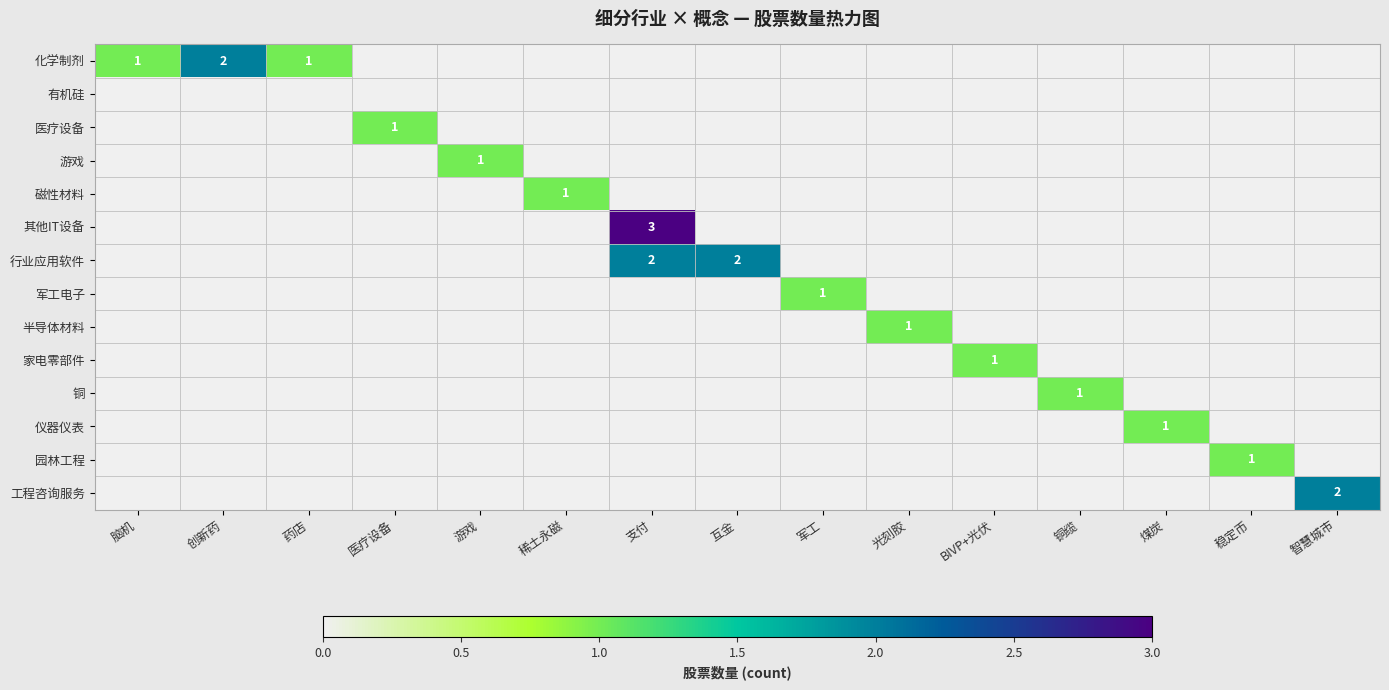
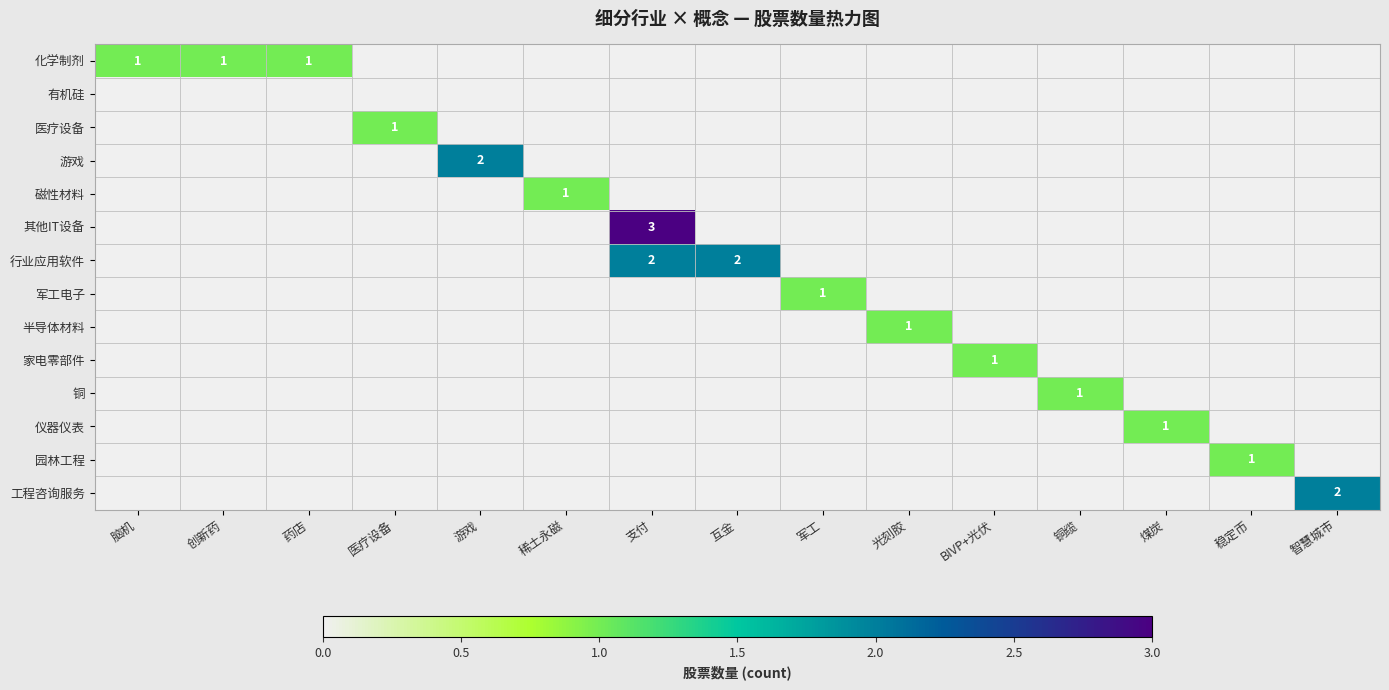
  {
    "化学制剂": {
      "脑机": 1,
-     "创新药": 2,
+     "创新药": 1,
      "药店": 1
    },
    "医疗设备": {
      "医疗设备": 1
    },
    "游戏": {
-     "游戏": 1
+     "游戏": 2
    },
    "磁性材料": {
      "稀土永磁": 1
    },
    "其他IT设备": {
      "支付": 3
    },
    "行业应用软件": {
      "支付": 2,
      "互金": 2
    },
    "军工电子": {
      "军工": 1
    },
    "半导体材料": {
      "光刻胶": 1
    },
    "家电零部件": {
      "BIVP+光伏": 1
    },
    "铜": {
      "铜缆": 1
    },
    "仪器仪表": {
      "煤炭": 1
    },
    "园林工程": {
      "稳定币": 1
    },
    "工程咨询服务": {
      "智慧城市": 2
    }
  }
